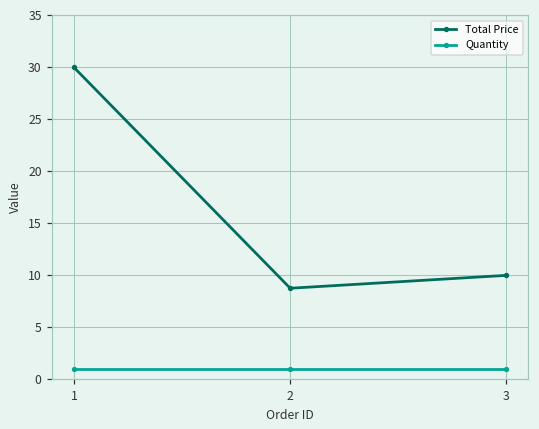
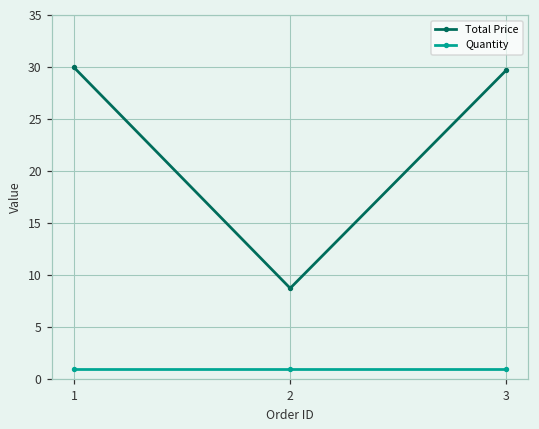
  {
    "Total Price": {
      "1": 30,
      "2": 9,
-     "3": 10
+     "3": 30
    },
    "Quantity": {
      "1": 1,
      "2": 1,
      "3": 1
    }
  }
